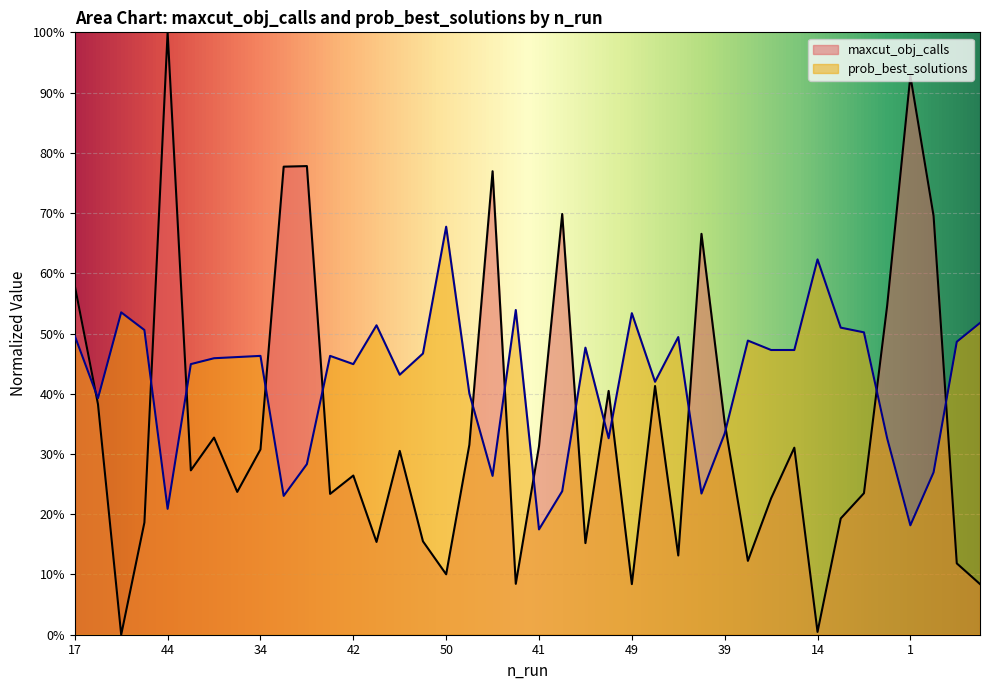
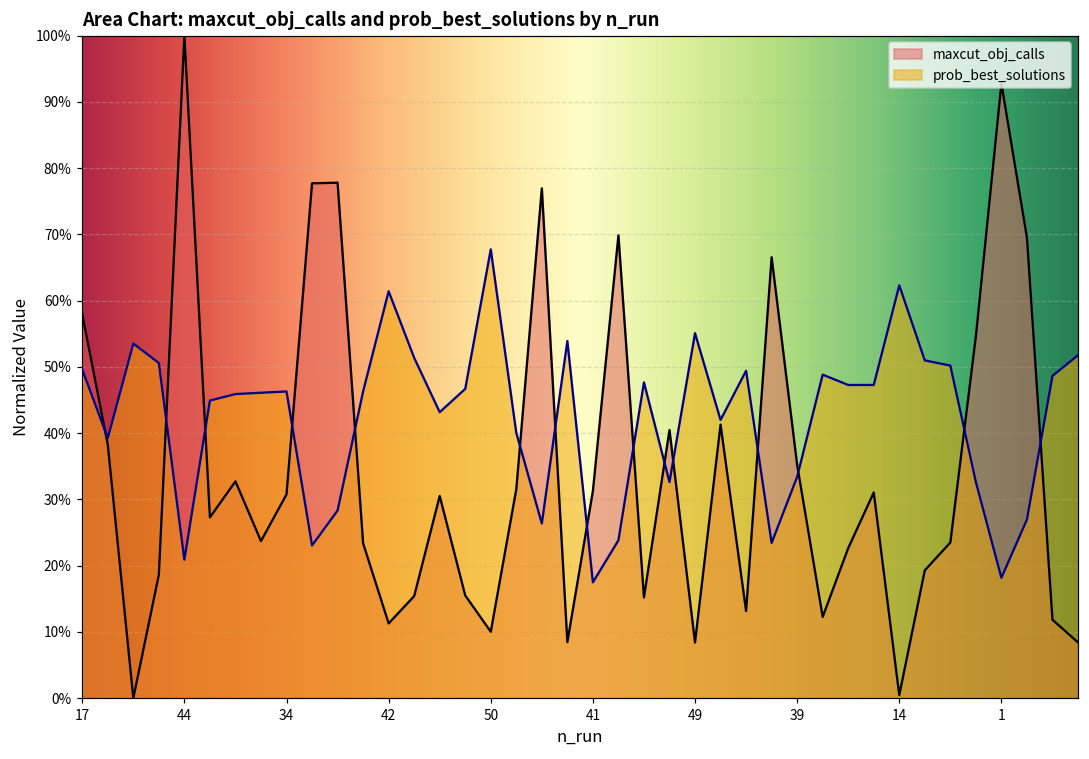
  {
    "maxcut_obj_calls": {
      "44": "100%",
-     "42": "26%",
+     "42": "11%",
      "50": "10%",
      "41": "31%",
      "49": "8%"
    },
    "prob_best_solutions": {
      "44": "21%",
-     "42": "45%",
+     "42": "61%",
      "50": "68%",
      "41": "17%",
-     "49": "53%"
+     "49": "55%"
    }
  }
